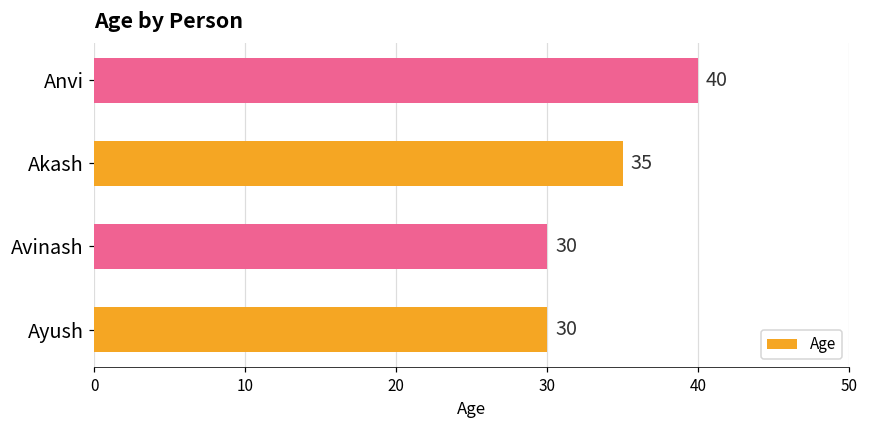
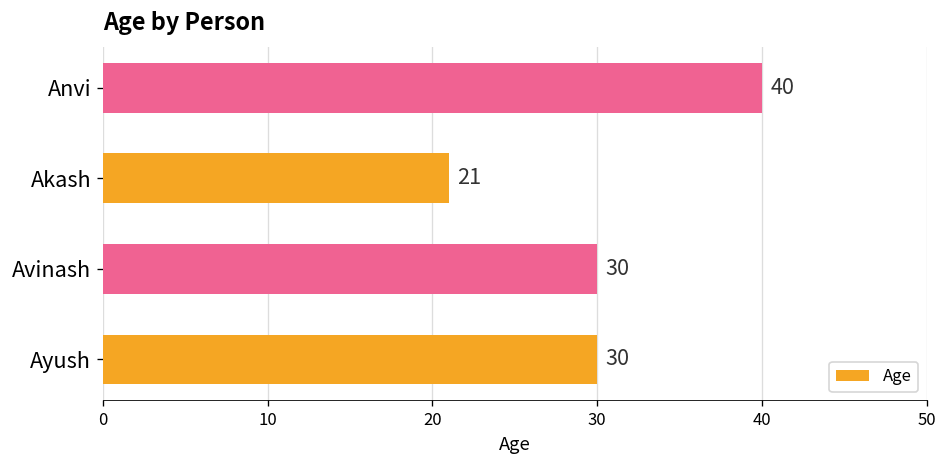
  {
    "Anvi": 40,
-   "Akash": 35,
+   "Akash": 21,
    "Avinash": 30,
    "Ayush": 30
  }
